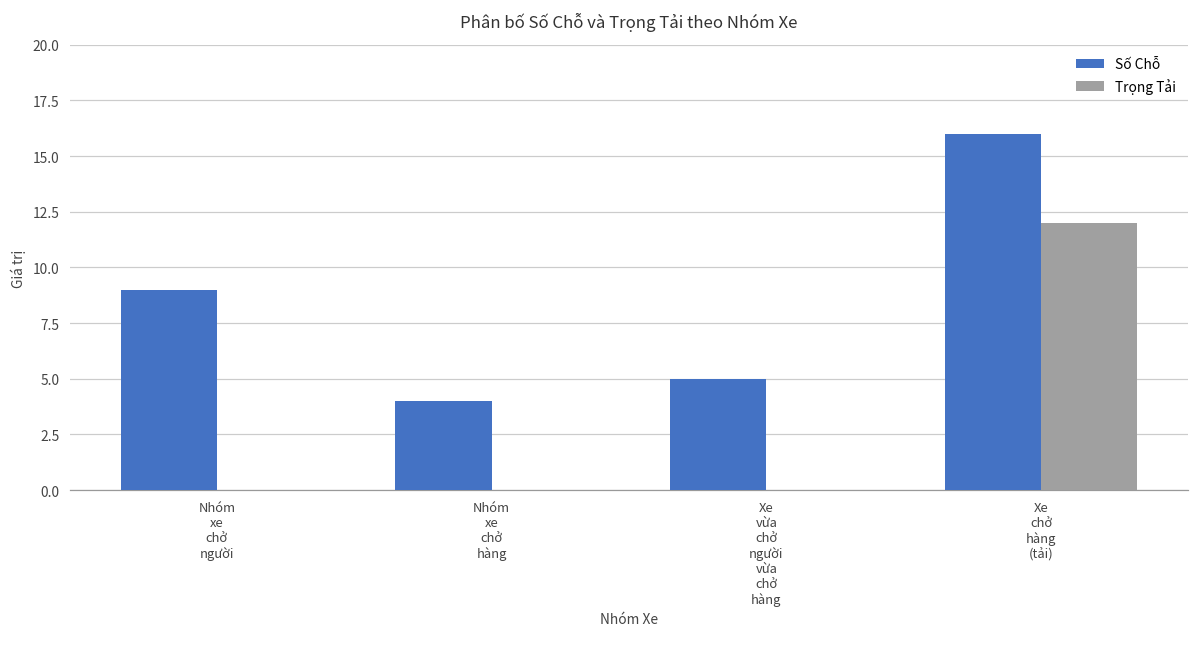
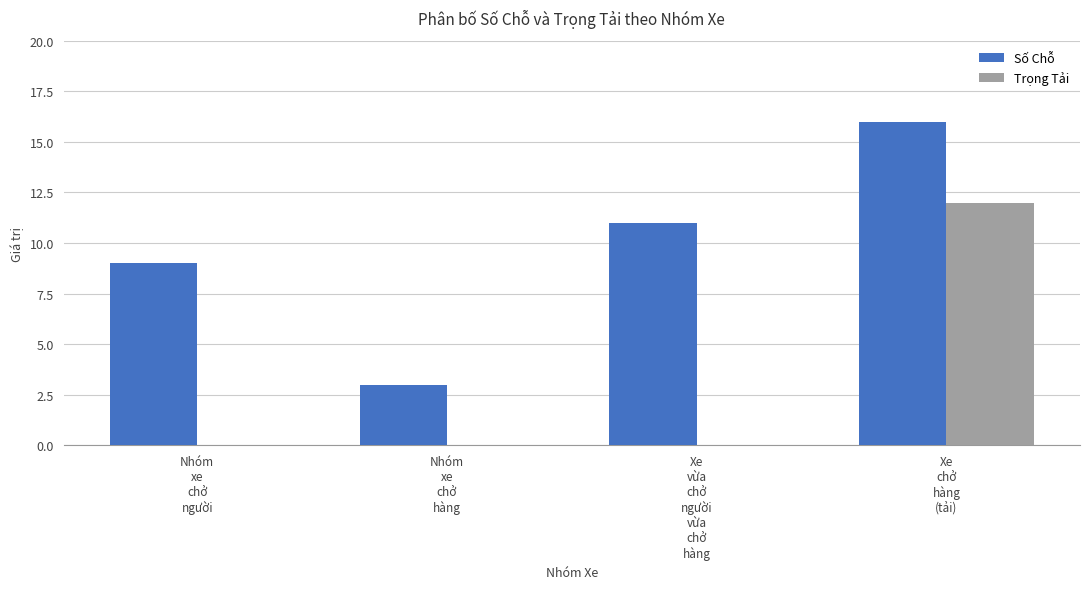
  {
    "Số Chỗ": {
      "Nhóm xe chở người": 9,
-     "Nhóm xe chở hàng": 4,
-     "Xe vừa chở người vừa chở hàng": 5,
+     "Nhóm xe chở hàng": 3,
+     "Xe vừa chở người vừa chở hàng": 11,
      "Xe chở hàng (tải)": 16
    },
    "Trọng Tải": {
      "Nhóm xe chở người": 0,
      "Nhóm xe chở hàng": 0,
      "Xe vừa chở người vừa chở hàng": 0,
      "Xe chở hàng (tải)": 12
    }
  }
